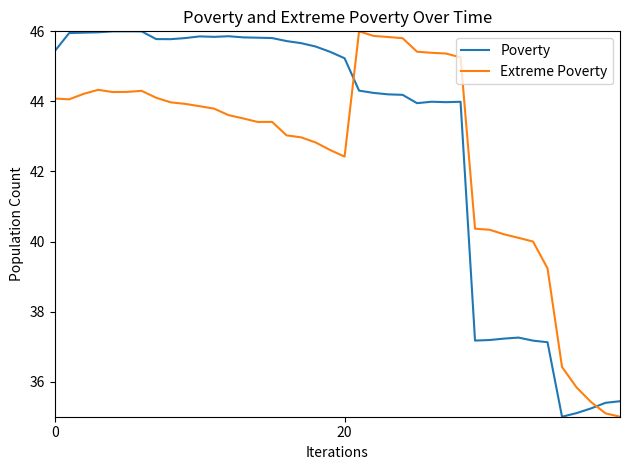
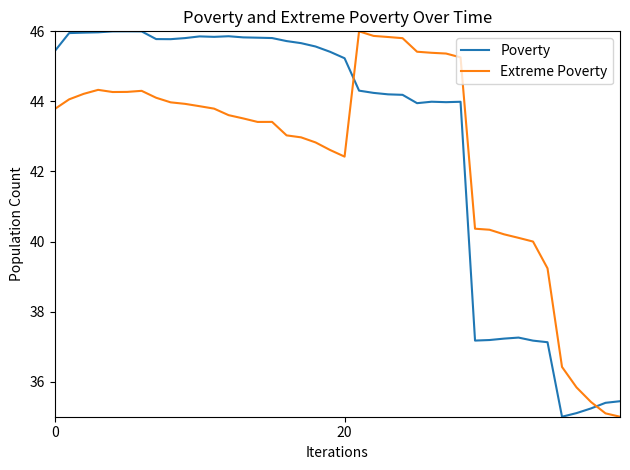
  {
    "Poverty": {
      "0": 45.4,
      "20": 45.2
    },
    "Extreme Poverty": {
-     "0": 44.1,
+     "0": 43.8,
      "20": 42.4
    }
  }
